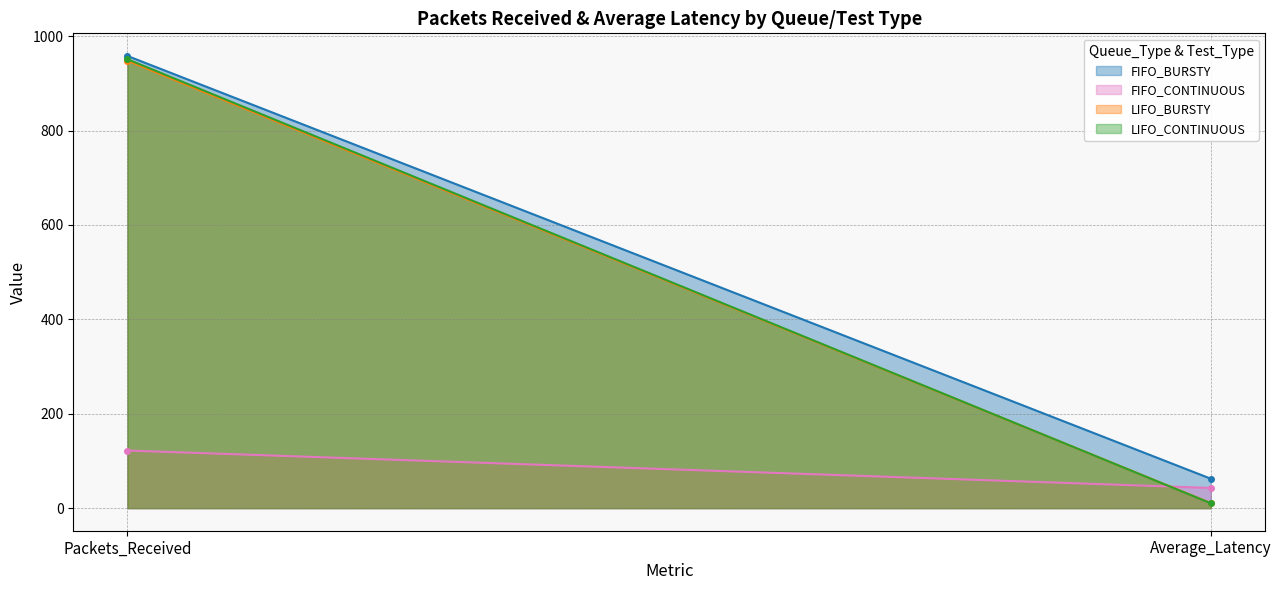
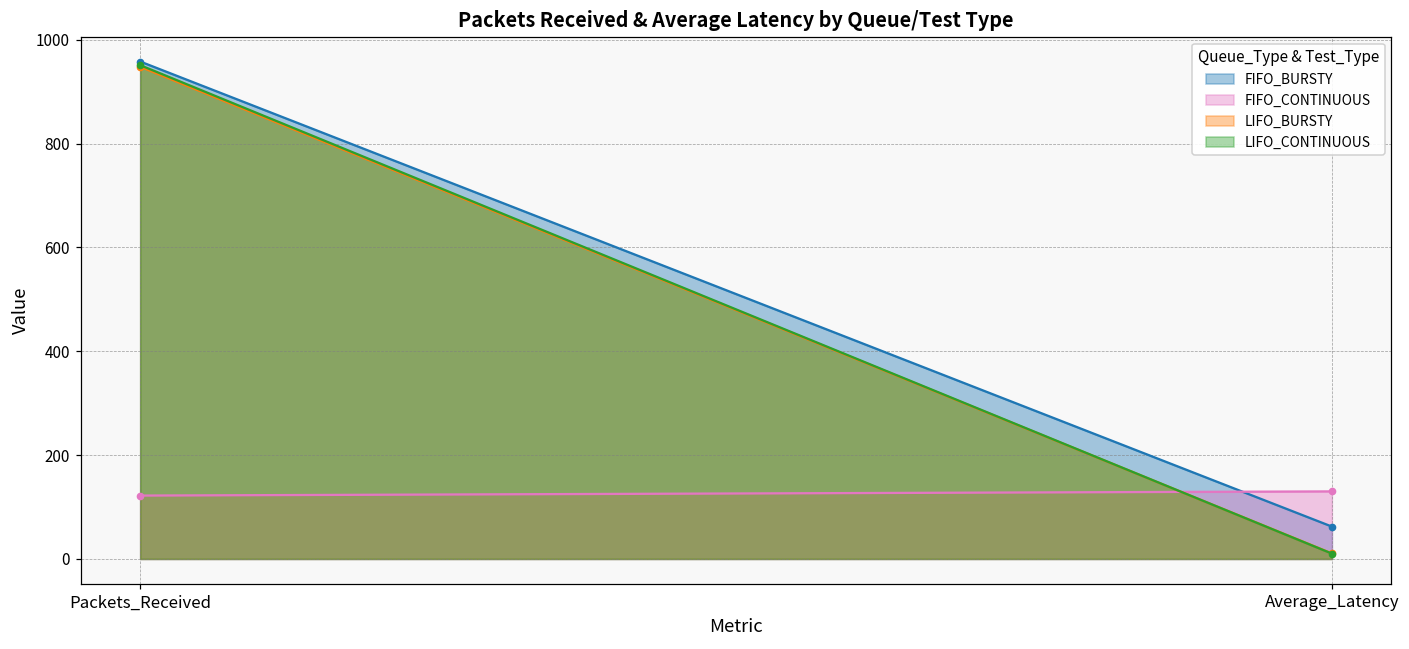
  {
    "FIFO_BURSTY": {
      "Packets_Received": 960,
      "Average_Latency": 60
    },
    "FIFO_CONTINUOUS": {
      "Packets_Received": 120,
-     "Average_Latency": 40
+     "Average_Latency": 130
    }
  }
